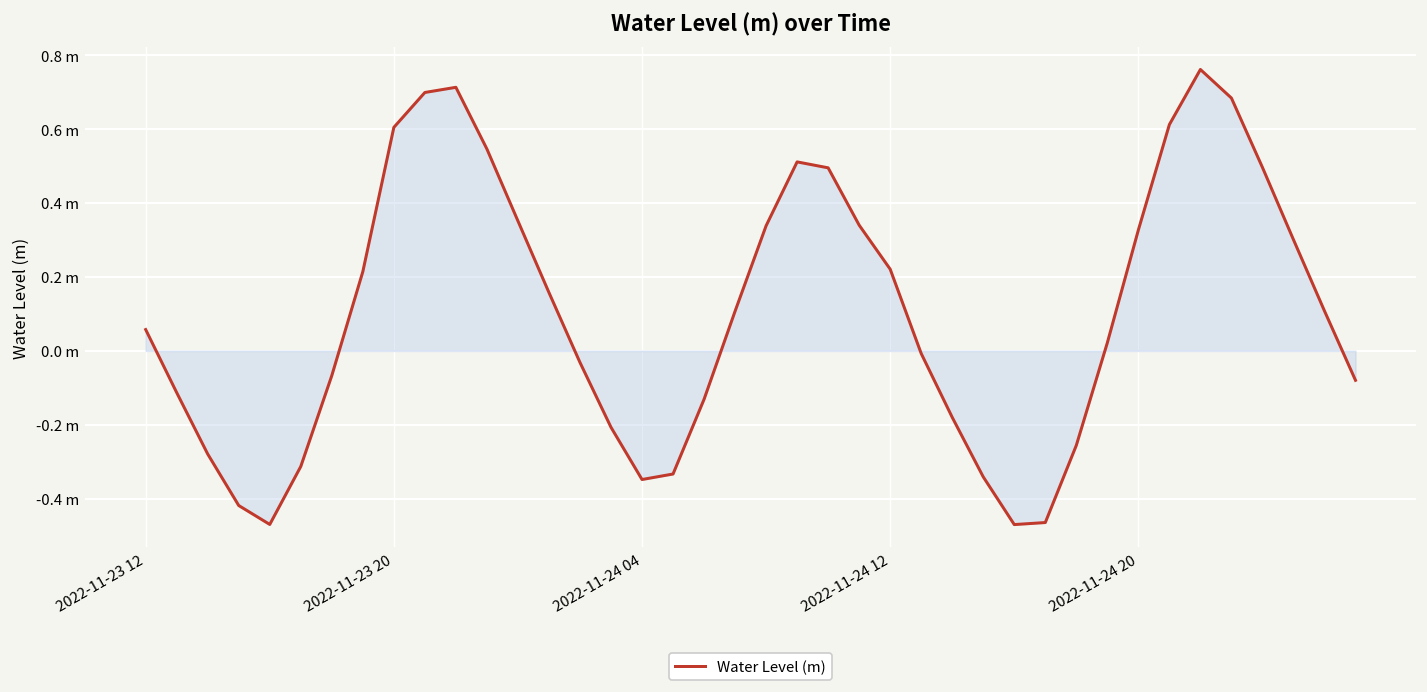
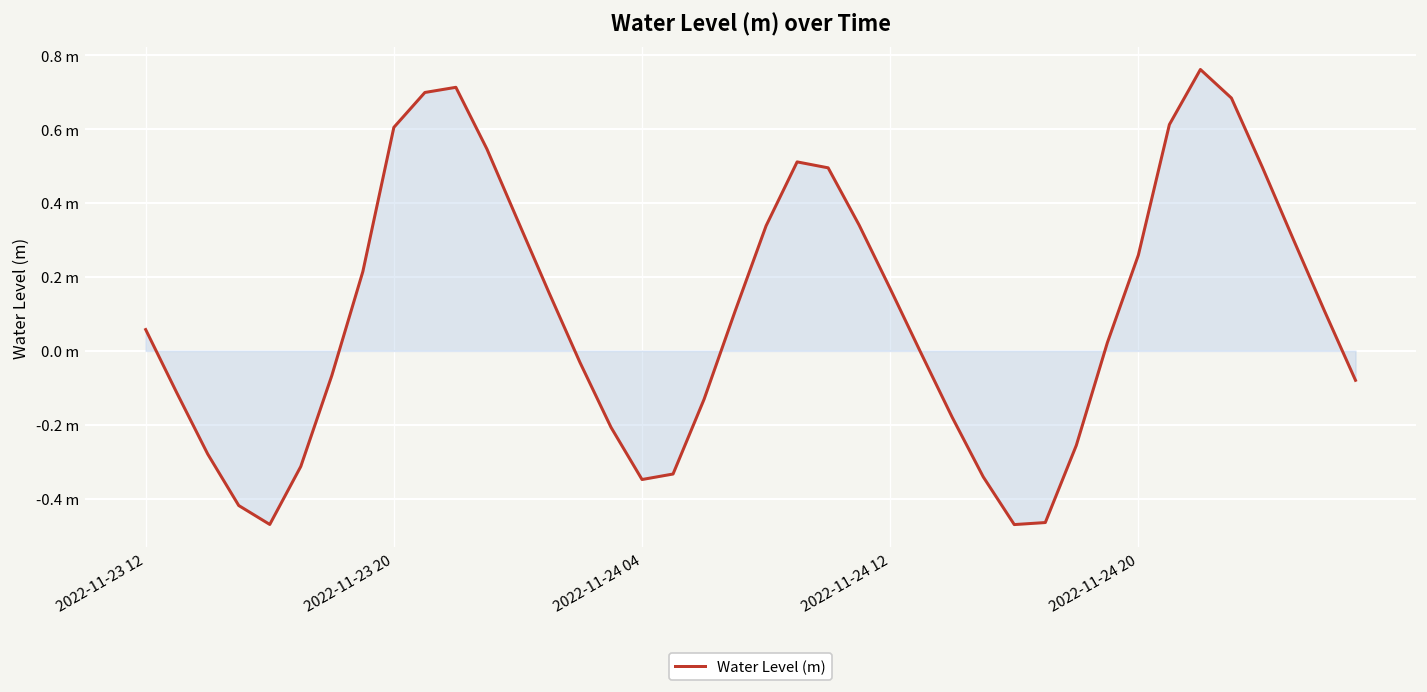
  {
    "Water Level (m)": {
      "2022-11-24 04": "-0.35 m",
-     "2022-11-24 12": "0.22 m",
-     "2022-11-24 20": "0.33 m"
+     "2022-11-24 12": "0.17 m",
+     "2022-11-24 20": "0.26 m"
    }
  }
